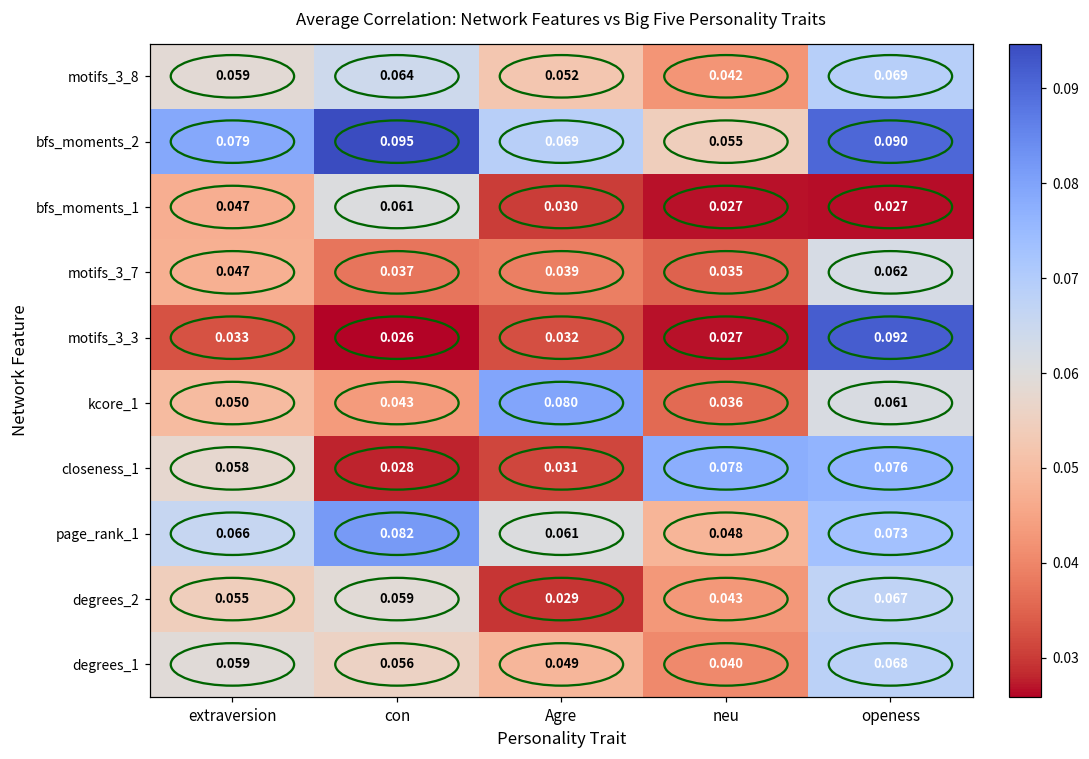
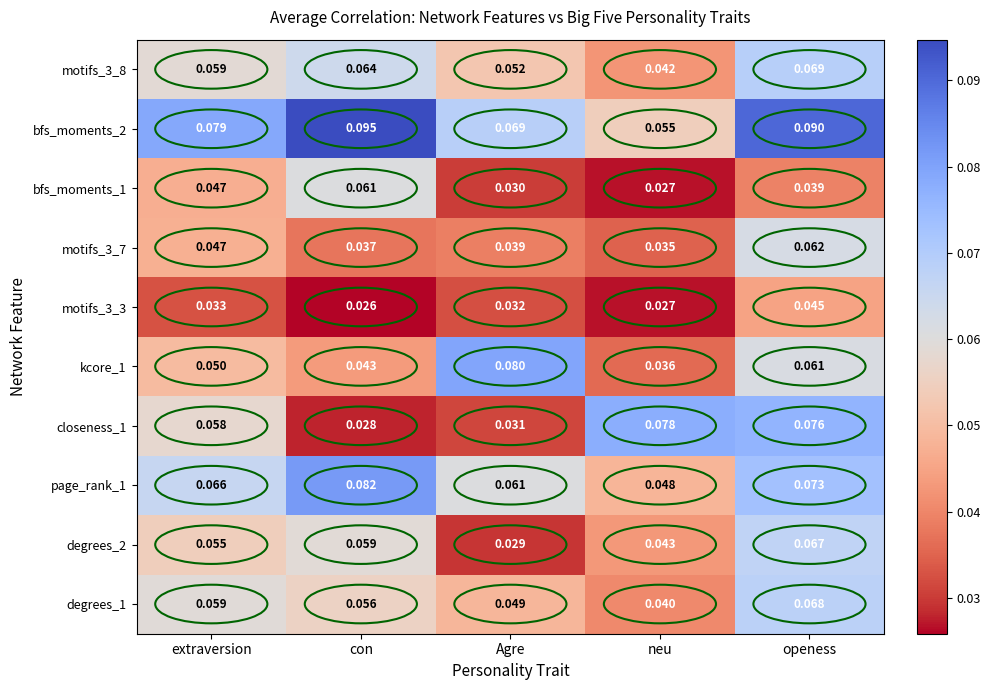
  {
    "motifs_3_8": {
      "extraversion": 0.059,
      "con": 0.064,
      "Agre": 0.052,
      "neu": 0.042,
      "openess": 0.069
    },
    "bfs_moments_2": {
      "extraversion": 0.079,
      "con": 0.095,
      "Agre": 0.069,
      "neu": 0.055,
      "openess": 0.090
    },
    "bfs_moments_1": {
      "extraversion": 0.047,
      "con": 0.061,
      "Agre": 0.030,
      "neu": 0.027,
-     "openess": 0.027
+     "openess": 0.039
    },
    "motifs_3_7": {
      "extraversion": 0.047,
      "con": 0.037,
      "Agre": 0.039,
      "neu": 0.035,
      "openess": 0.062
    },
    "motifs_3_3": {
      "extraversion": 0.033,
      "con": 0.026,
      "Agre": 0.032,
      "neu": 0.027,
-     "openess": 0.092
+     "openess": 0.045
    },
    "kcore_1": {
      "extraversion": 0.050,
      "con": 0.043,
      "Agre": 0.080,
      "neu": 0.036,
      "openess": 0.061
    },
    "closeness_1": {
      "extraversion": 0.058,
      "con": 0.028,
      "Agre": 0.031,
      "neu": 0.078,
      "openess": 0.076
    },
    "page_rank_1": {
      "extraversion": 0.066,
      "con": 0.082,
      "Agre": 0.061,
      "neu": 0.048,
      "openess": 0.073
    },
    "degrees_2": {
      "extraversion": 0.055,
      "con": 0.059,
      "Agre": 0.029,
      "neu": 0.043,
      "openess": 0.067
    },
    "degrees_1": {
      "extraversion": 0.059,
      "con": 0.056,
      "Agre": 0.049,
      "neu": 0.040,
      "openess": 0.068
    }
  }
